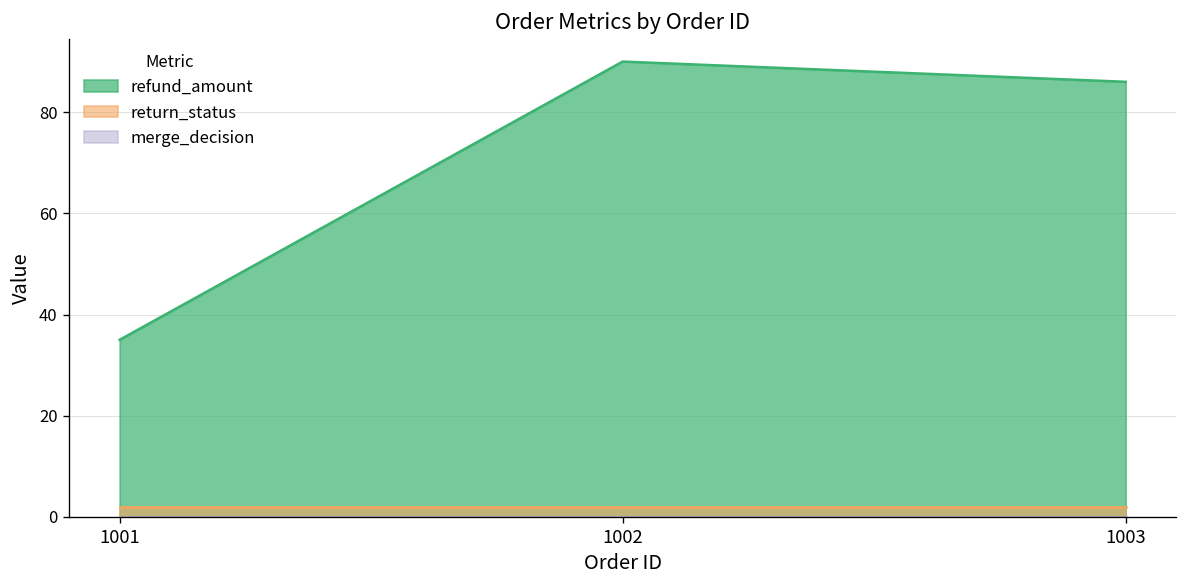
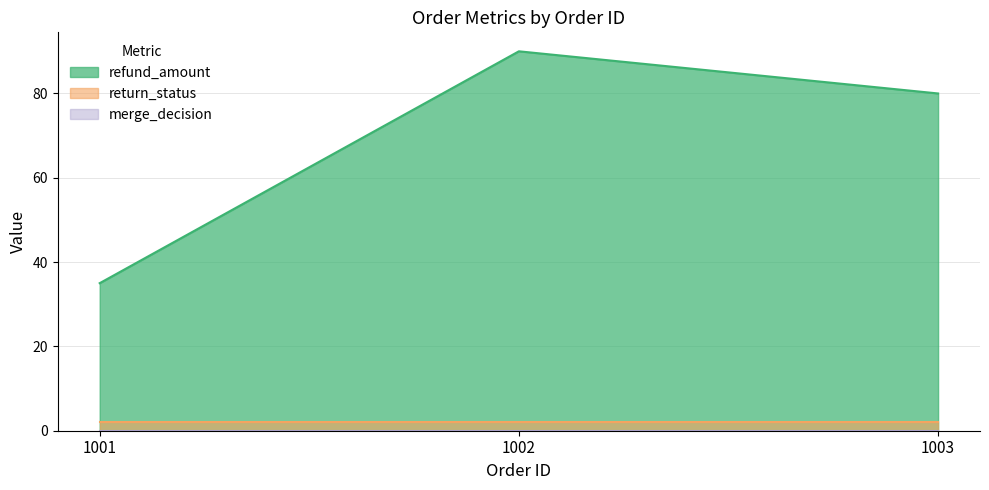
  {
    "refund_amount": {
      "1001": 35,
      "1002": 90,
-     "1003": 86
+     "1003": 80
    },
    "return_status": {
      "1001": 2,
      "1002": 2,
      "1003": 2
    },
    "merge_decision": {
      "1001": 0,
      "1002": 0,
      "1003": 0
    }
  }
